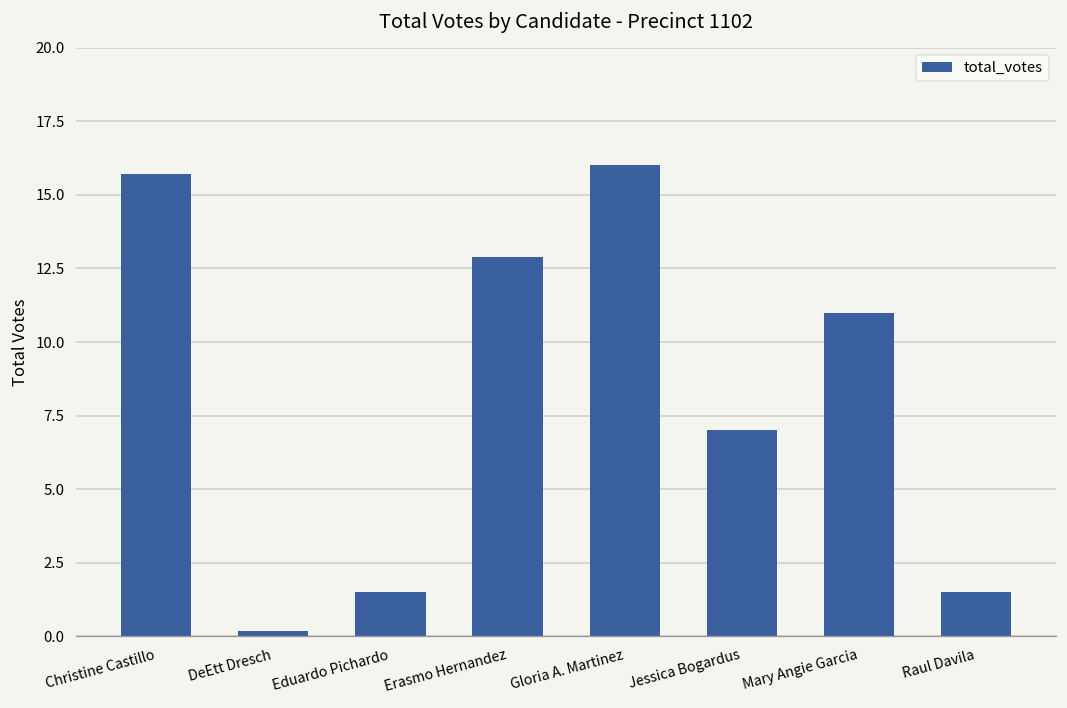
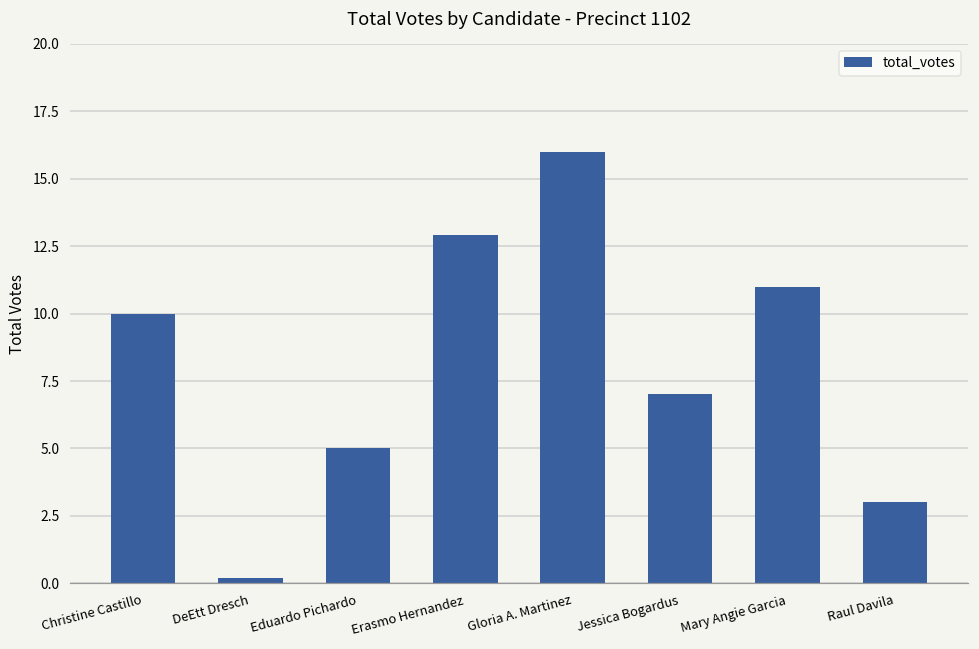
  {
-   "Christine Castillo": 15.7,
+   "Christine Castillo": 10.0,
    "DeEtt Dresch": 0.2,
-   "Eduardo Pichardo": 1.5,
+   "Eduardo Pichardo": 5.0,
    "Erasmo Hernandez": 12.9,
    "Gloria A. Martinez": 16.0,
    "Jessica Bogardus": 7.0,
    "Mary Angie Garcia": 11.0,
-   "Raul Davila": 1.5
+   "Raul Davila": 3.0
  }
